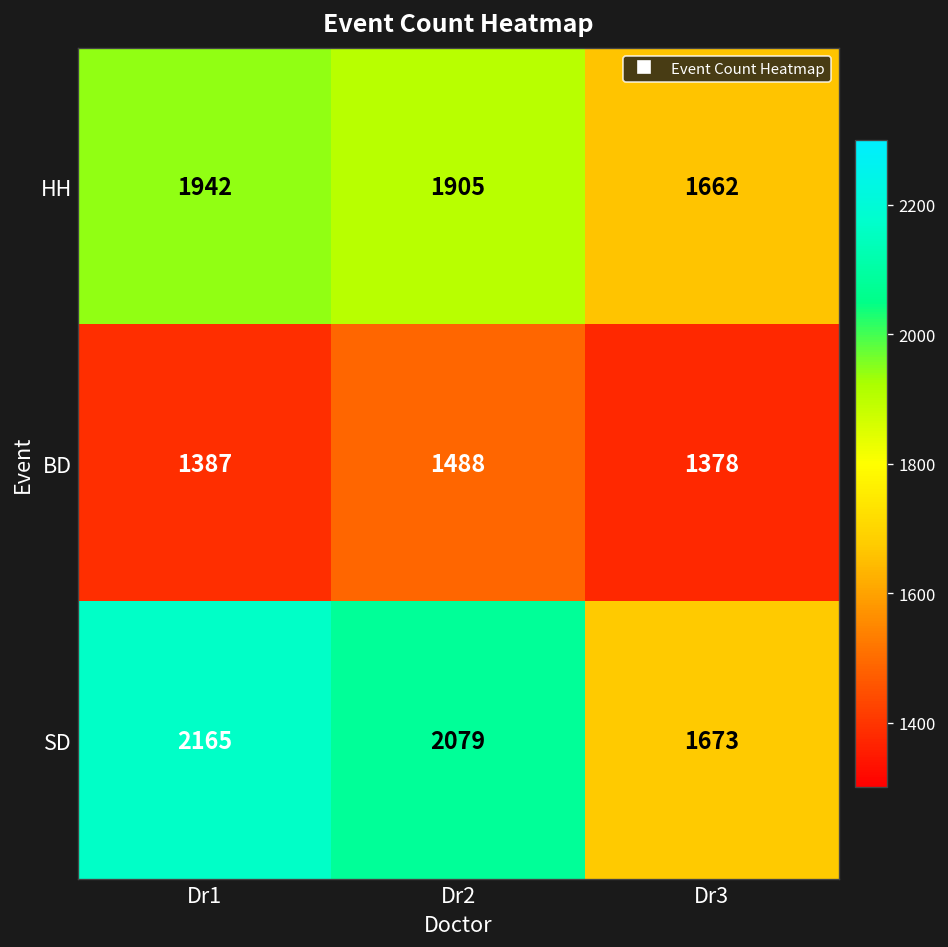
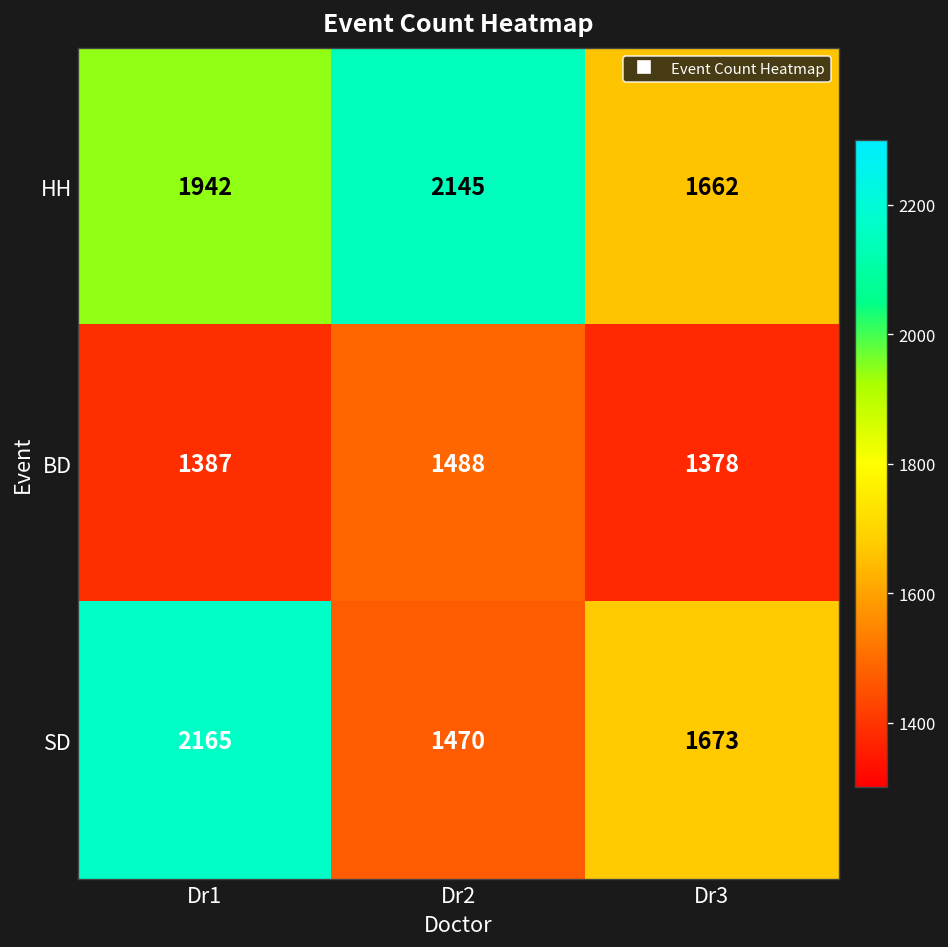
  {
    "HH": {
      "Dr1": 1942,
-     "Dr2": 1905,
+     "Dr2": 2145,
      "Dr3": 1662
    },
    "BD": {
      "Dr1": 1387,
      "Dr2": 1488,
      "Dr3": 1378
    },
    "SD": {
      "Dr1": 2165,
-     "Dr2": 2079,
+     "Dr2": 1470,
      "Dr3": 1673
    }
  }
